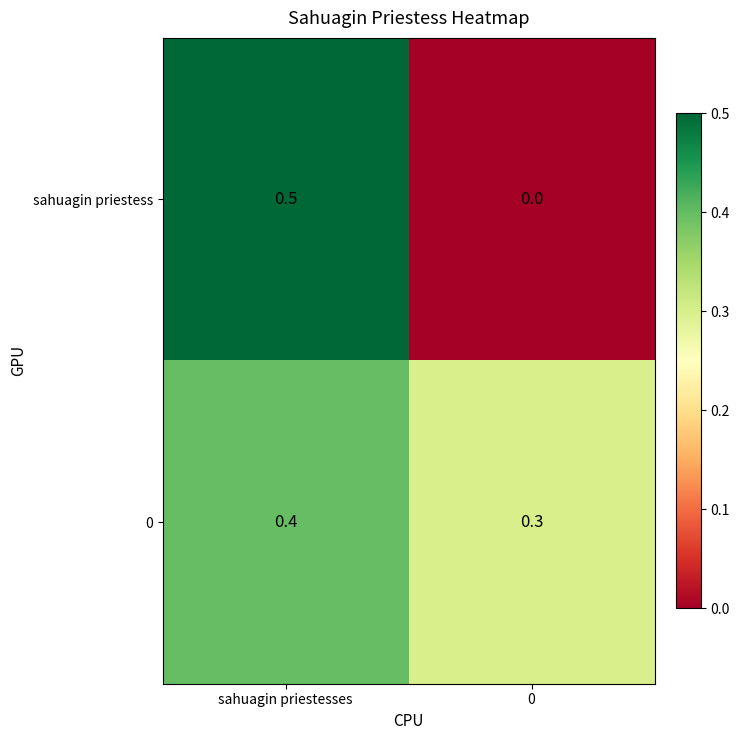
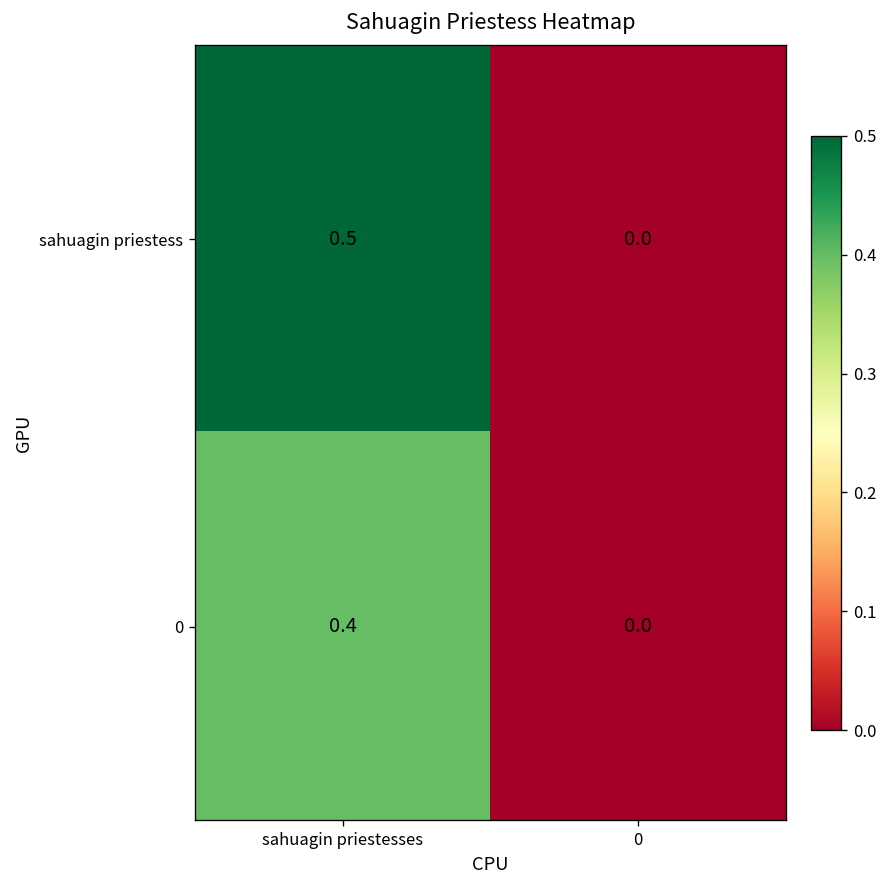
  {
    "sahuagin priestess": {
      "sahuagin priestesses": 0.5,
      "0": 0.0
    },
    "0": {
      "sahuagin priestesses": 0.4,
-     "0": 0.3
+     "0": 0.0
    }
  }
